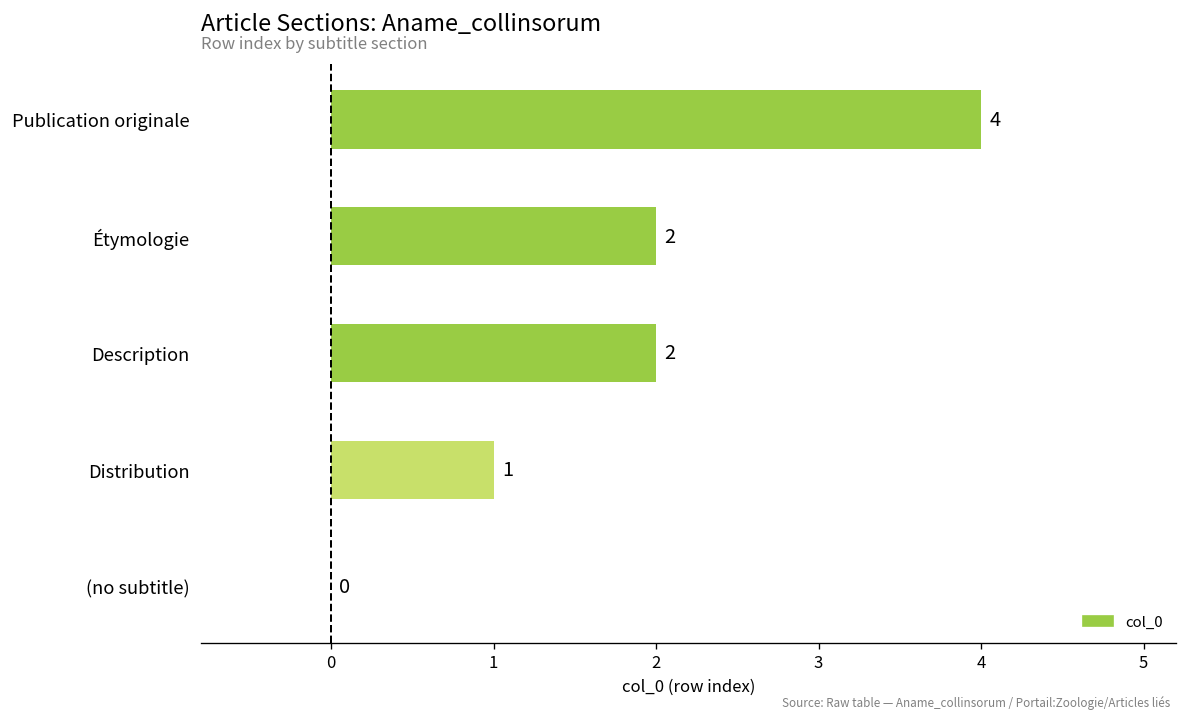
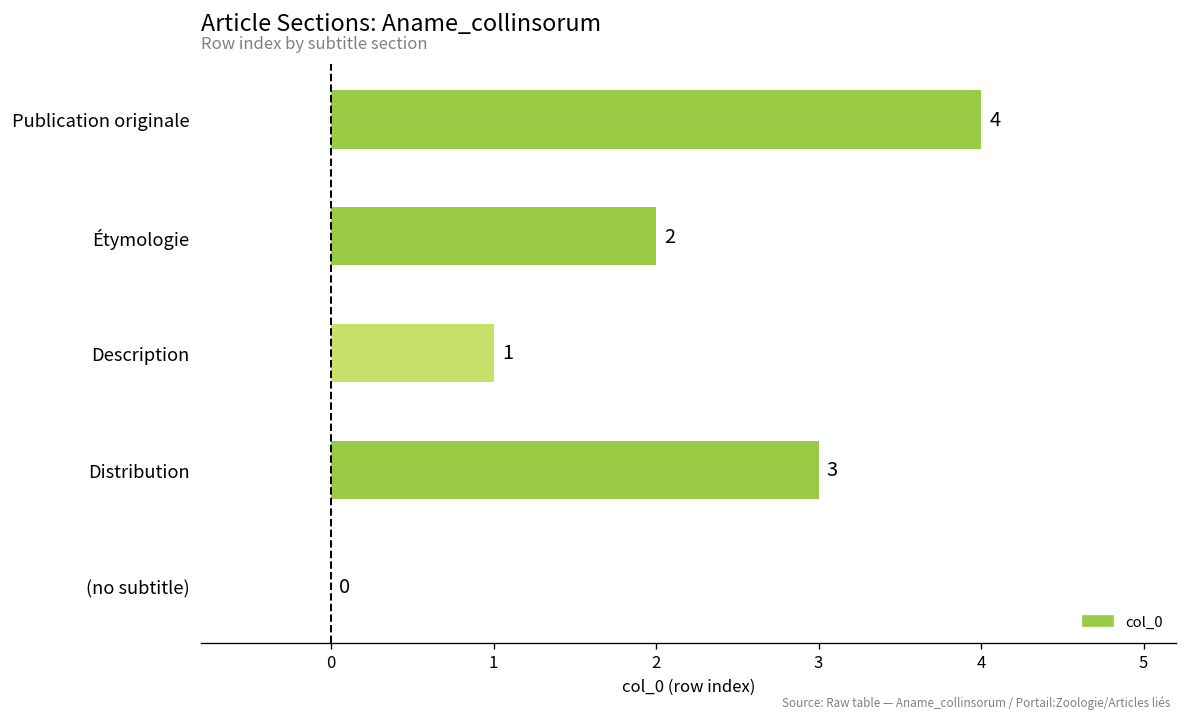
  {
    "Publication originale": 4,
    "Étymologie": 2,
-   "Description": 2,
-   "Distribution": 1,
+   "Description": 1,
+   "Distribution": 3,
    "(no subtitle)": 0
  }
